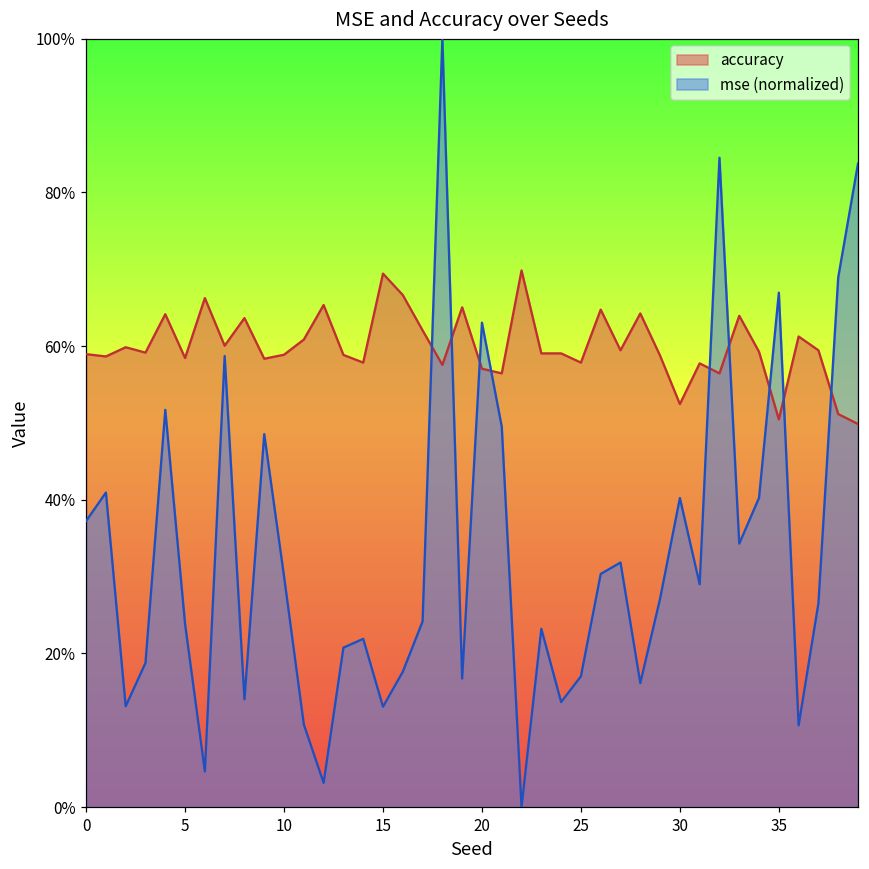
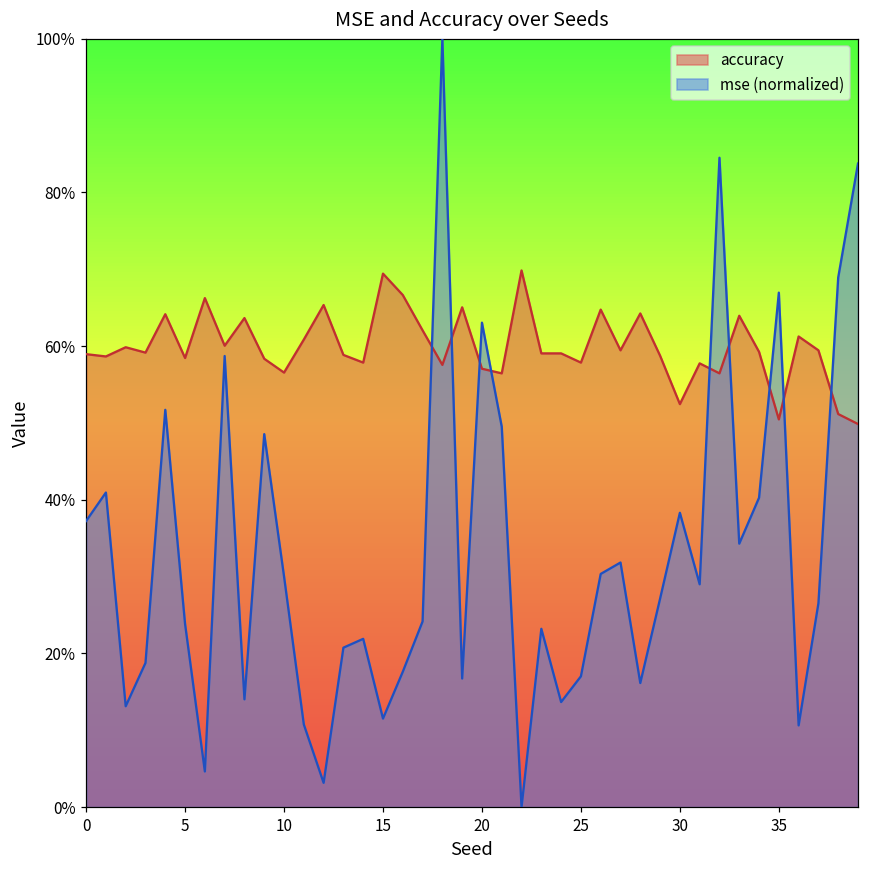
  {
    "accuracy": {
      "0": "59%",
      "5": "58%",
-     "10": "59%",
+     "10": "57%",
      "15": "69%",
      "20": "57%",
      "25": "58%",
      "30": "52%",
      "35": "50%"
    },
    "mse (normalized)": {
      "0": "37%",
      "5": "24%",
      "10": "30%",
-     "15": "13%",
+     "15": "12%",
      "20": "63%",
      "25": "17%",
-     "30": "40%",
+     "30": "38%",
      "35": "67%"
    }
  }
